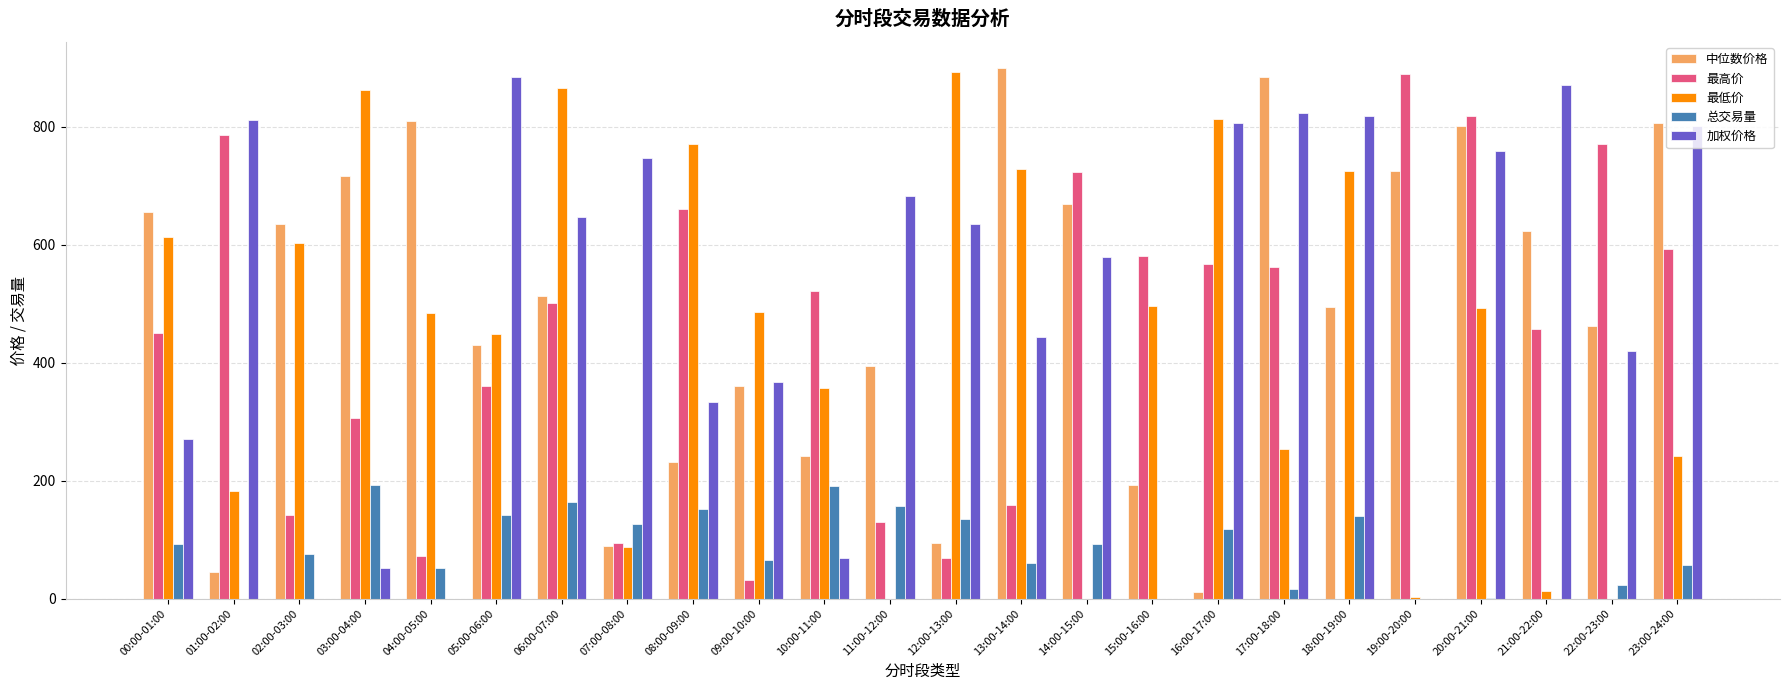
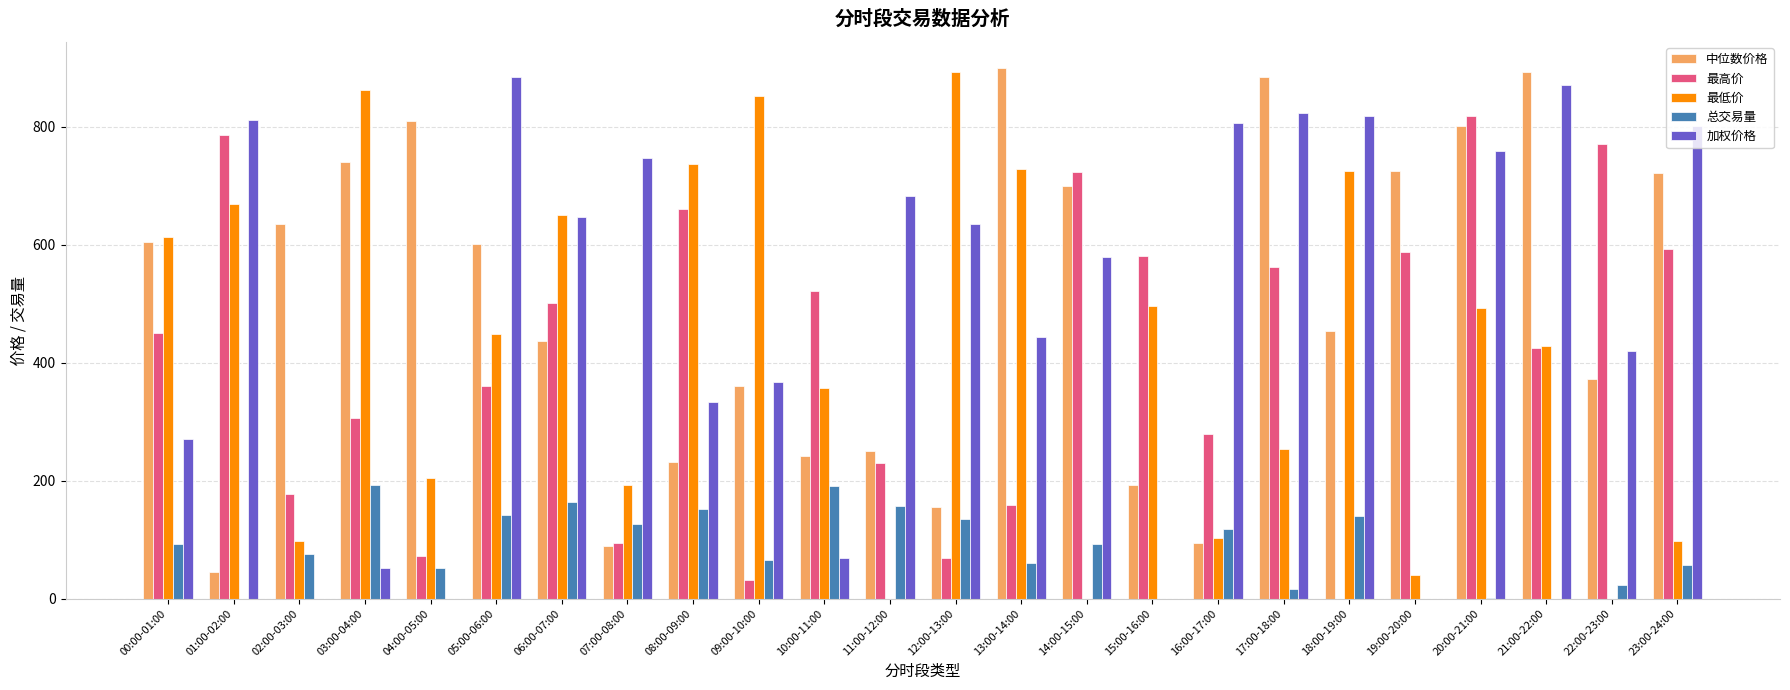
  {
    "中位数价格": {
-     "00:00-01:00": 660,
+     "00:00-01:00": 600,
      "01:00-02:00": 40,
      "02:00-03:00": 640,
-     "03:00-04:00": 720,
+     "03:00-04:00": 740,
      "04:00-05:00": 810,
-     "05:00-06:00": 430,
-     "06:00-07:00": 510,
+     "05:00-06:00": 600,
+     "06:00-07:00": 440,
      "07:00-08:00": 90,
      "08:00-09:00": 230,
      "09:00-10:00": 360,
      "10:00-11:00": 240,
-     "11:00-12:00": 390,
-     "12:00-13:00": 90,
+     "11:00-12:00": 250,
+     "12:00-13:00": 160,
      "13:00-14:00": 900,
-     "14:00-15:00": 670,
+     "14:00-15:00": 700,
      "15:00-16:00": 190,
-     "16:00-17:00": 10,
+     "16:00-17:00": 90,
      "17:00-18:00": 880,
-     "18:00-19:00": 490,
+     "18:00-19:00": 450,
      "19:00-20:00": 730,
      "20:00-21:00": 800,
-     "21:00-22:00": 620,
-     "22:00-23:00": 460,
-     "23:00-24:00": 810
+     "21:00-22:00": 890,
+     "22:00-23:00": 370,
+     "23:00-24:00": 720
    },
    "最高价": {
      "00:00-01:00": 450,
      "01:00-02:00": 790,
-     "02:00-03:00": 140,
+     "02:00-03:00": 180,
      "03:00-04:00": 310,
      "04:00-05:00": 70,
      "05:00-06:00": 360,
      "06:00-07:00": 500,
      "07:00-08:00": 90,
      "08:00-09:00": 660,
      "09:00-10:00": 30,
      "10:00-11:00": 520,
-     "11:00-12:00": 130,
+     "11:00-12:00": 230,
      "12:00-13:00": 70,
      "13:00-14:00": 160,
      "14:00-15:00": 720,
      "15:00-16:00": 580,
-     "16:00-17:00": 570,
+     "16:00-17:00": 280,
      "17:00-18:00": 560,
      "18:00-19:00": 0,
-     "19:00-20:00": 890,
+     "19:00-20:00": 590,
      "20:00-21:00": 820,
-     "21:00-22:00": 460,
+     "21:00-22:00": 420,
      "22:00-23:00": 770,
      "23:00-24:00": 590
    },
    "最低价": {
      "00:00-01:00": 610,
-     "01:00-02:00": 180,
-     "02:00-03:00": 600,
+     "01:00-02:00": 670,
+     "02:00-03:00": 100,
      "03:00-04:00": 860,
-     "04:00-05:00": 480,
+     "04:00-05:00": 200,
      "05:00-06:00": 450,
-     "06:00-07:00": 870,
-     "07:00-08:00": 90,
-     "08:00-09:00": 770,
-     "09:00-10:00": 490,
+     "06:00-07:00": 650,
+     "07:00-08:00": 190,
+     "08:00-09:00": 740,
+     "09:00-10:00": 850,
      "10:00-11:00": 360,
      "11:00-12:00": 0,
      "12:00-13:00": 890,
      "13:00-14:00": 730,
      "14:00-15:00": 0,
      "15:00-16:00": 500,
-     "16:00-17:00": 810,
+     "16:00-17:00": 100,
      "17:00-18:00": 250,
      "18:00-19:00": 720,
-     "19:00-20:00": 0,
+     "19:00-20:00": 40,
      "20:00-21:00": 490,
-     "21:00-22:00": 10,
+     "21:00-22:00": 430,
      "22:00-23:00": 0,
-     "23:00-24:00": 240
+     "23:00-24:00": 100
    }
  }
